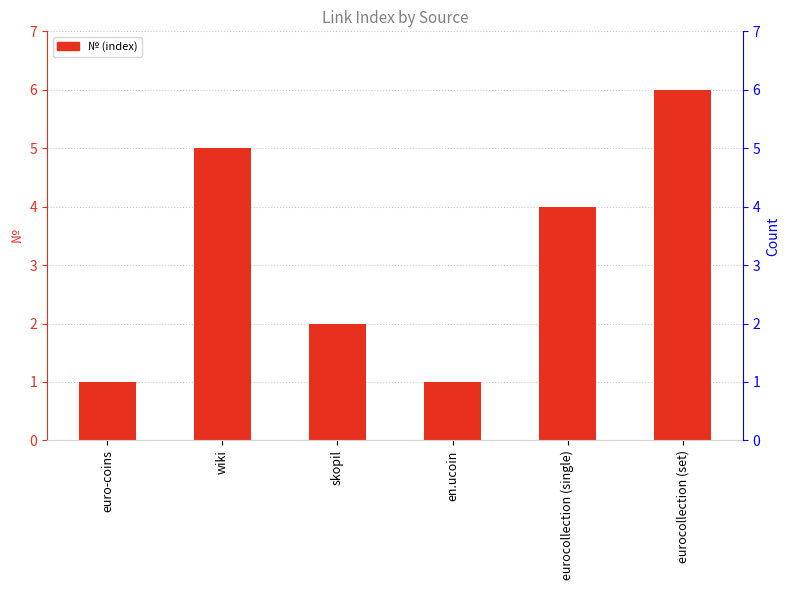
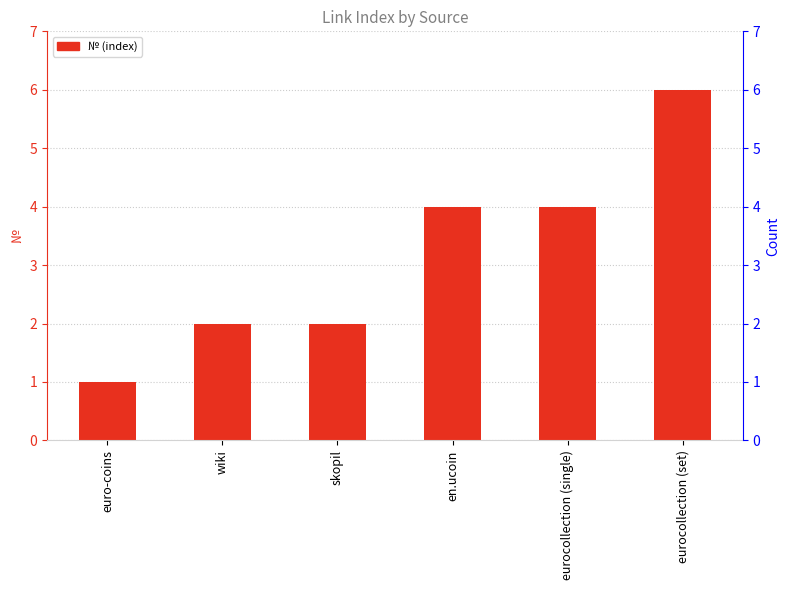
  {
    "euro-coins": 1,
-   "wiki": 5,
+   "wiki": 2,
    "skopil": 2,
-   "en.ucoin": 1,
+   "en.ucoin": 4,
    "eurocollection (single)": 4,
    "eurocollection (set)": 6
  }
